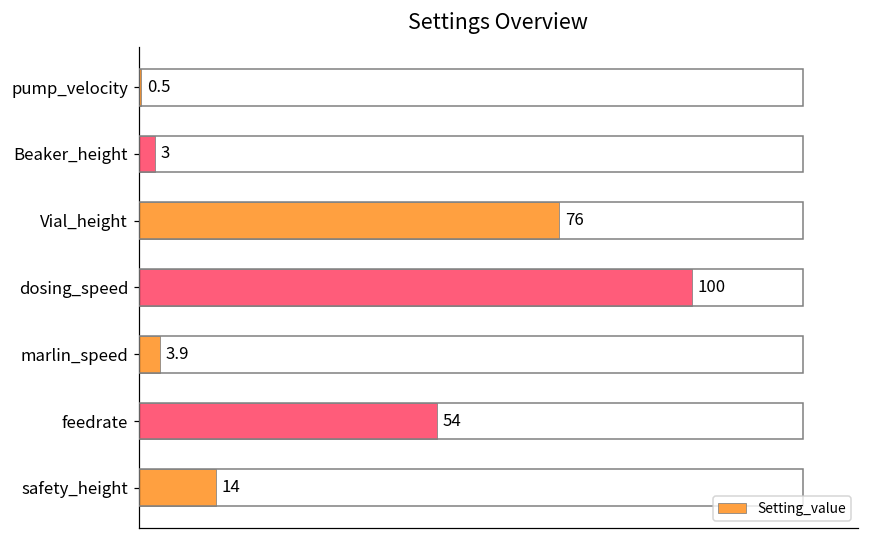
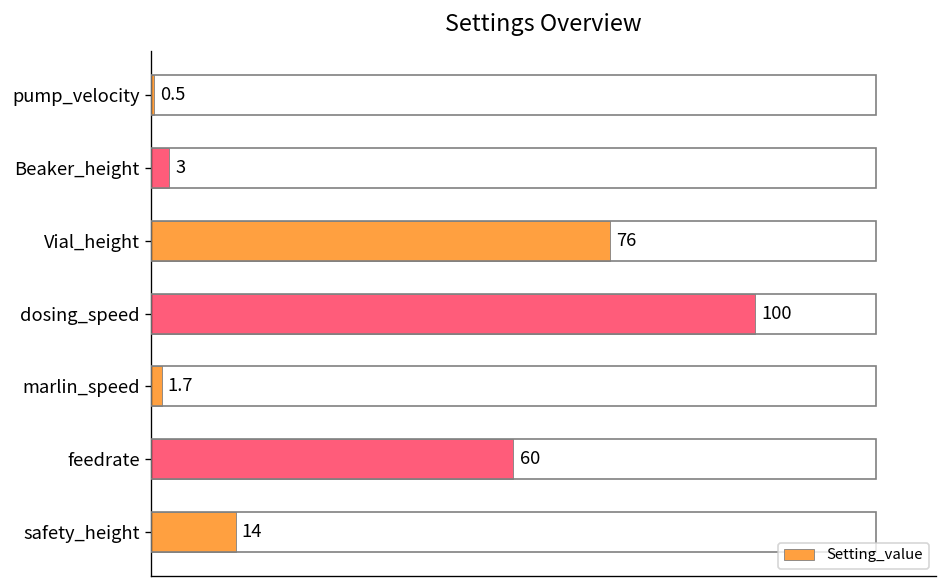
  {
    "pump_velocity": 0.5,
    "Beaker_height": 3,
    "Vial_height": 76,
    "dosing_speed": 100,
-   "marlin_speed": 3.9,
-   "feedrate": 54,
+   "marlin_speed": 1.7,
+   "feedrate": 60,
    "safety_height": 14
  }
